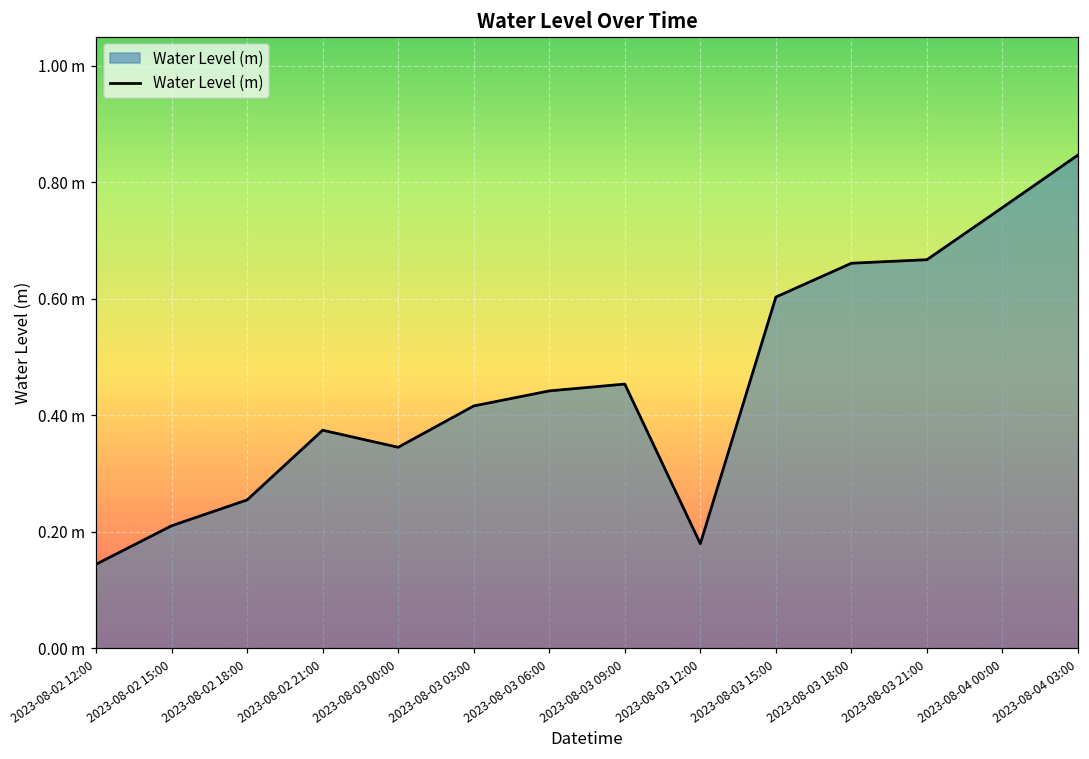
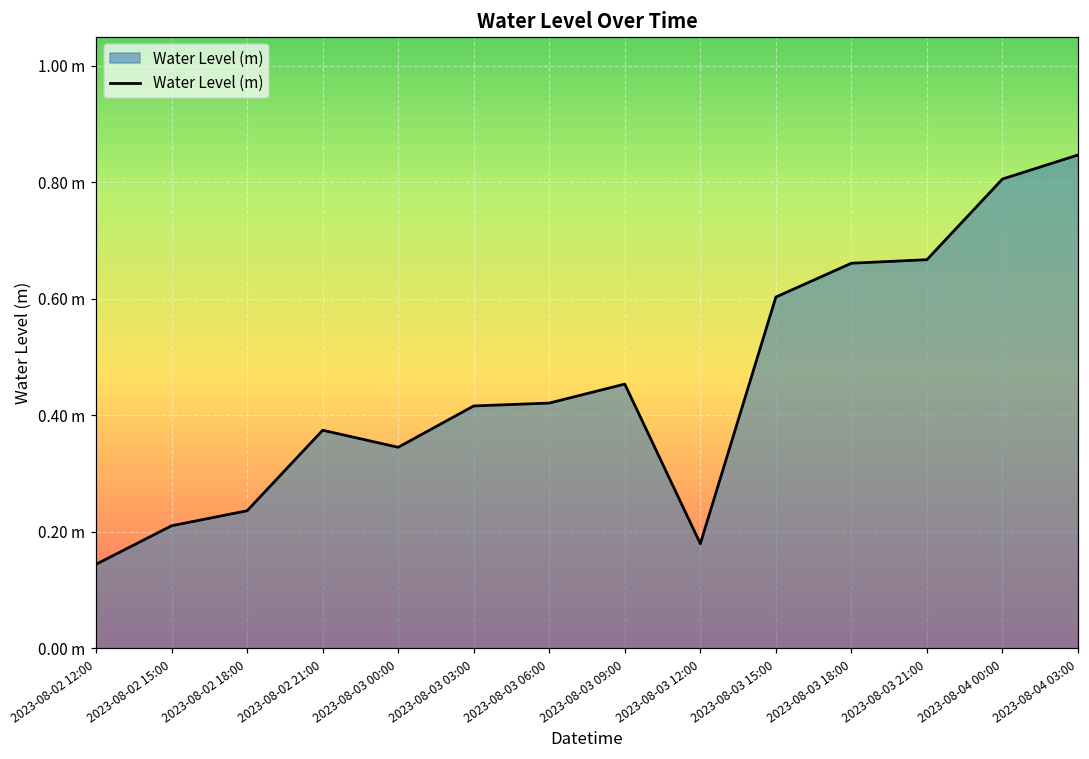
  {
    "2023-08-02 12:00": "0.14 m",
    "2023-08-02 15:00": "0.21 m",
-   "2023-08-02 18:00": "0.25 m",
+   "2023-08-02 18:00": "0.24 m",
    "2023-08-02 21:00": "0.37 m",
    "2023-08-03 00:00": "0.35 m",
    "2023-08-03 03:00": "0.42 m",
-   "2023-08-03 06:00": "0.44 m",
+   "2023-08-03 06:00": "0.42 m",
    "2023-08-03 09:00": "0.45 m",
    "2023-08-03 12:00": "0.18 m",
    "2023-08-03 15:00": "0.60 m",
    "2023-08-03 18:00": "0.66 m",
    "2023-08-03 21:00": "0.67 m",
-   "2023-08-04 00:00": "0.76 m",
+   "2023-08-04 00:00": "0.81 m",
    "2023-08-04 03:00": "0.85 m"
  }
